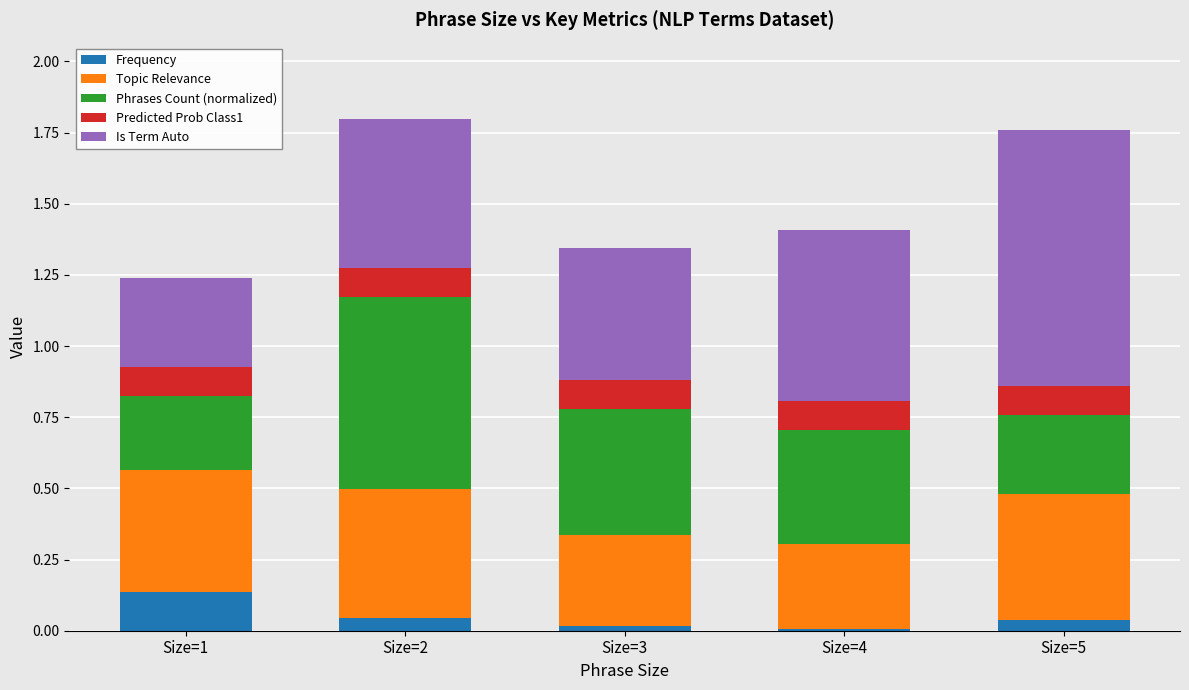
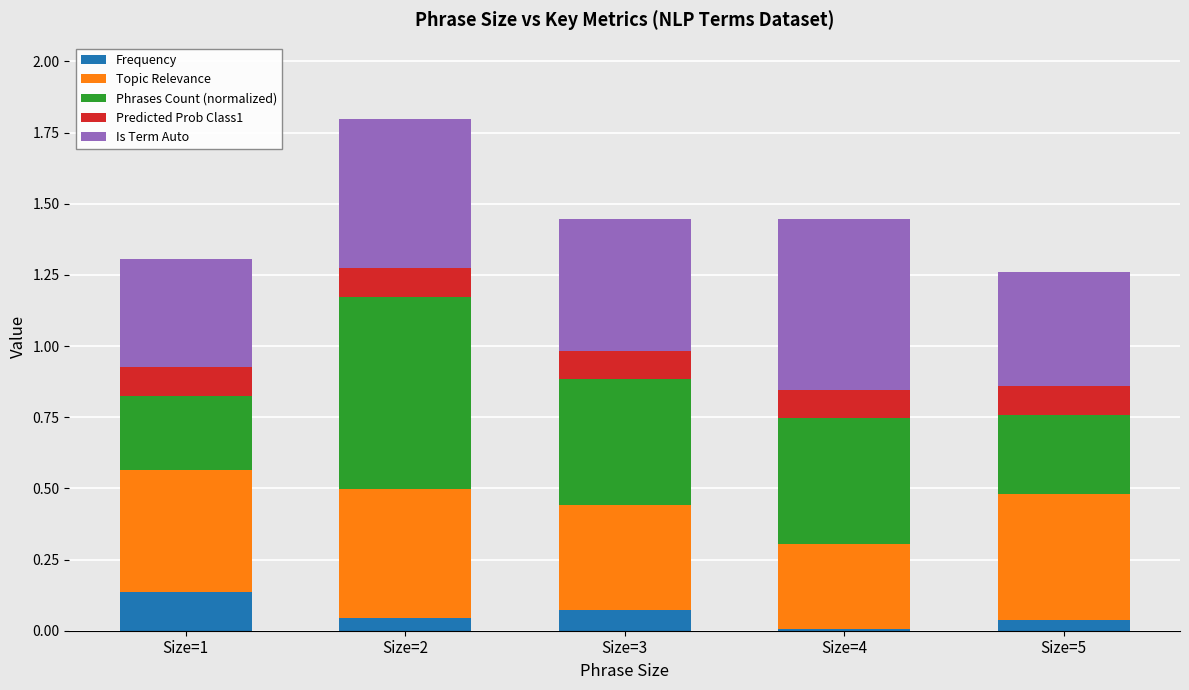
  {
    "Frequency": {
      "Size=1": 0.13,
      "Size=2": 0.04,
-     "Size=3": 0.02,
+     "Size=3": 0.07,
      "Size=5": 0.04
    },
    "Topic Relevance": {
      "Size=1": 0.43,
      "Size=2": 0.45,
-     "Size=3": 0.32,
+     "Size=3": 0.37,
      "Size=4": 0.30,
      "Size=5": 0.44
    },
    "Phrases Count (normalized)": {
      "Size=1": 0.26,
      "Size=2": 0.68,
      "Size=3": 0.44,
-     "Size=4": 0.40,
+     "Size=4": 0.44,
      "Size=5": 0.28
    },
    "Predicted Prob Class1": {
      "Size=1": 0.10,
      "Size=2": 0.10,
      "Size=3": 0.10,
      "Size=4": 0.10,
      "Size=5": 0.10
    },
    "Is Term Auto": {
-     "Size=1": 0.32,
+     "Size=1": 0.38,
      "Size=2": 0.52,
      "Size=3": 0.46,
      "Size=4": 0.60,
-     "Size=5": 0.9
+     "Size=5": 0.4
    }
  }
